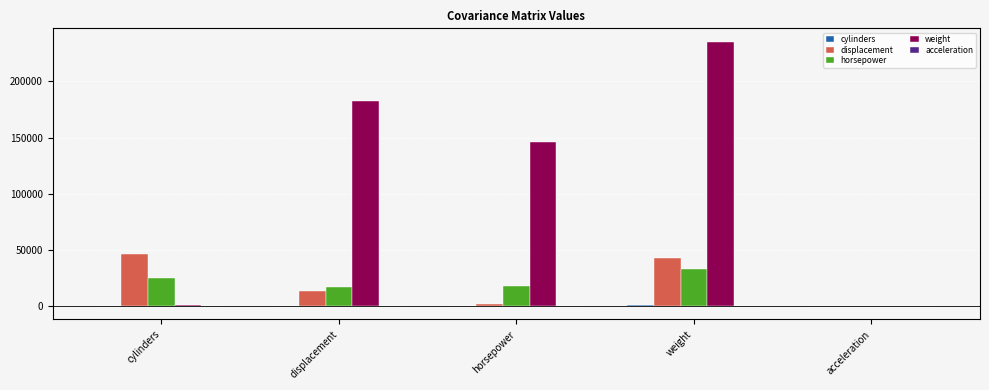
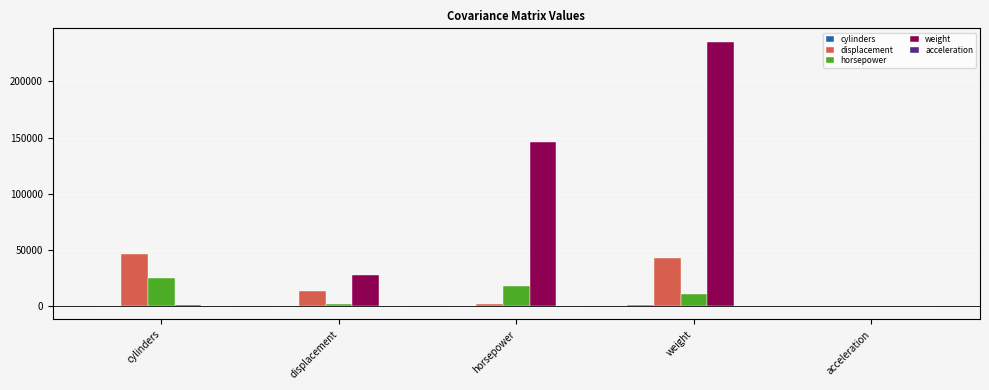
  {
    "displacement": {
      "cylinders": 46000,
      "displacement": 13000,
      "weight": 43000
    },
    "horsepower": {
      "cylinders": 24000,
-     "displacement": 17000,
+     "displacement": 2000,
      "horsepower": 18000,
-     "weight": 33000
+     "weight": 11000
    },
    "weight": {
-     "displacement": 182000,
+     "displacement": 28000,
      "horsepower": 146000,
      "weight": 236000
    }
  }
